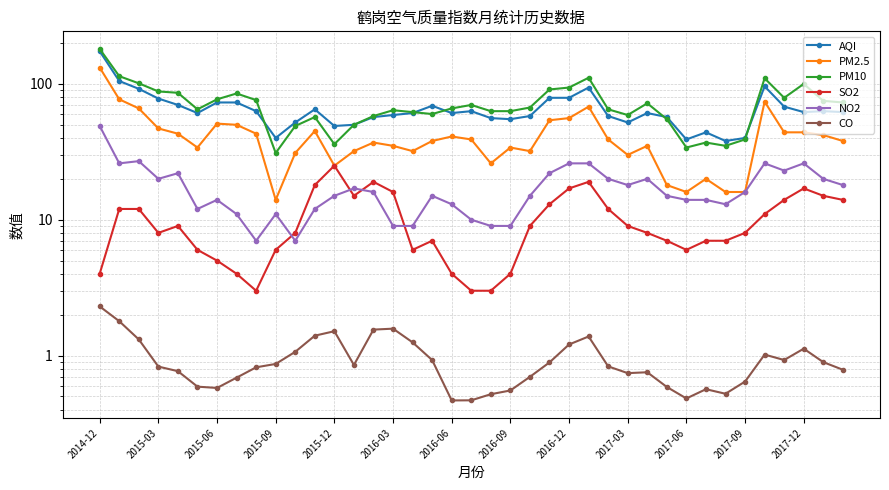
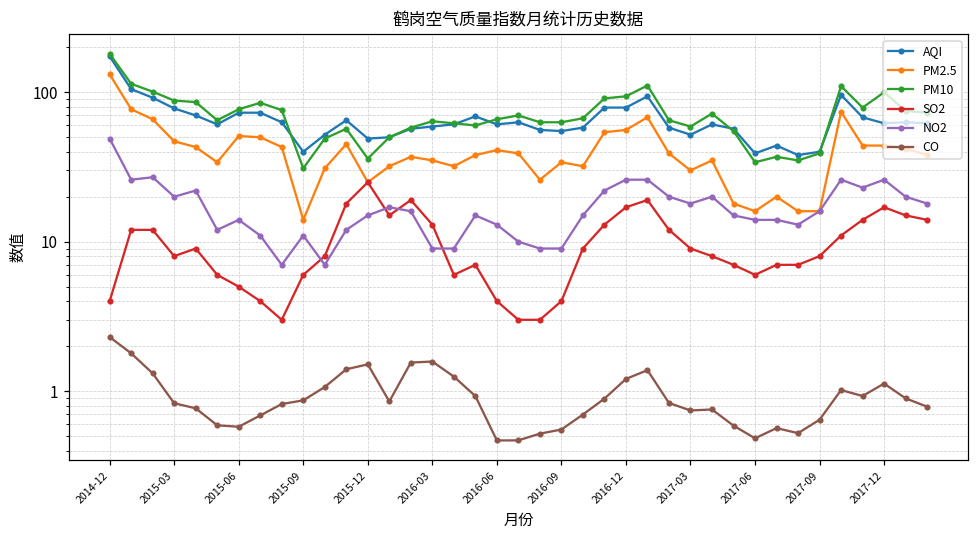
  {
    "AQI": {
      "2015-03": 80,
      "2015-06": 70,
      "2015-09": 40,
      "2015-12": 49,
      "2016-03": 60,
      "2016-06": 60,
      "2016-09": 55,
      "2016-12": 80,
      "2017-03": 52,
      "2017-06": 39
    },
    "PM2.5": {
      "2014-12": 130,
      "2015-03": 47,
      "2015-06": 51,
      "2015-09": 14,
      "2016-03": 35,
      "2016-06": 41,
      "2016-09": 34,
      "2016-12": 56,
      "2017-03": 30,
      "2017-06": 16
    },
    "PM10": {
      "2015-03": 90,
      "2015-06": 80,
      "2015-09": 31,
      "2015-12": 36,
      "2016-03": 60,
      "2016-06": 70,
      "2016-09": 60,
      "2016-12": 90,
      "2017-03": 60,
      "2017-06": 34
    },
    "SO2": {
      "2014-12": 4,
      "2015-03": 8,
      "2015-06": 5,
      "2015-09": 6,
-     "2016-03": 16,
+     "2016-03": 13,
      "2016-06": 4,
      "2016-09": 4,
      "2016-12": 17,
      "2017-03": 9,
      "2017-06": 6,
      "2017-09": 8,
      "2017-12": 17
    },
    "NO2": {
      "2014-12": 49,
      "2015-03": 20,
      "2015-06": 14,
      "2015-09": 11,
      "2015-12": 15,
      "2016-03": 9,
      "2016-06": 13,
      "2016-09": 9,
      "2016-12": 26,
      "2017-03": 18,
      "2017-06": 14,
      "2017-12": 26
    },
    "CO": {
      "2014-12": 2.3,
      "2015-03": 0.8,
      "2015-06": 0.58,
      "2015-09": 0.9,
      "2015-12": 1.5,
      "2016-03": 1.6,
      "2016-06": 0.47,
      "2016-09": 0.55,
      "2016-12": 1.2,
      "2017-03": 0.7,
      "2017-06": 0.48,
      "2017-09": 0.6,
      "2017-12": 1.1
    }
  }
